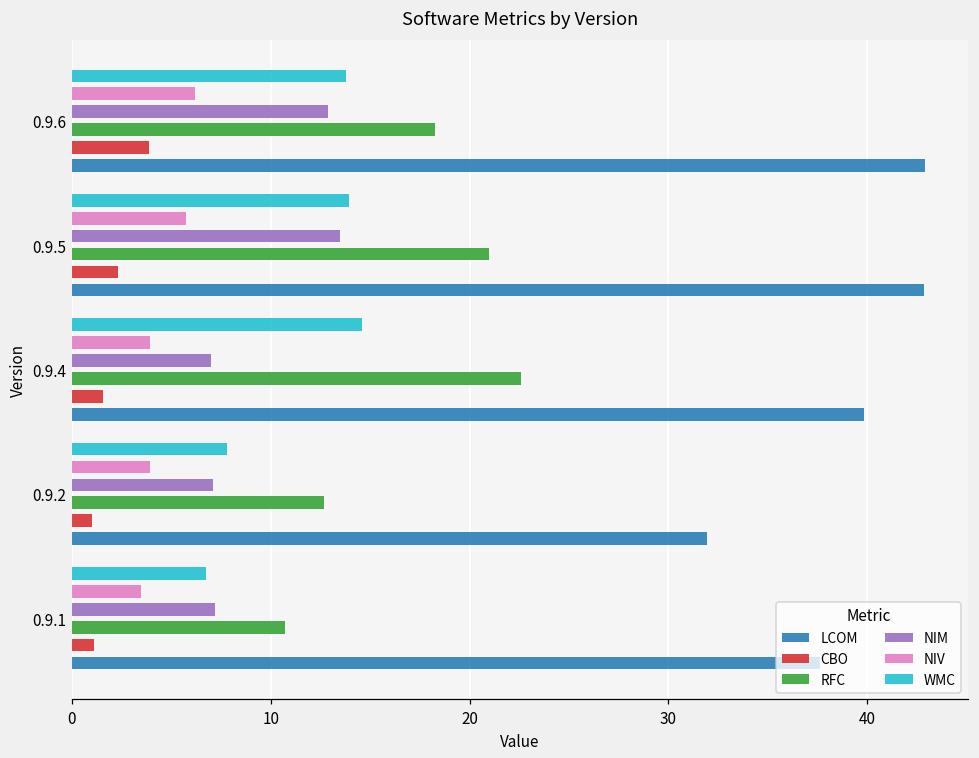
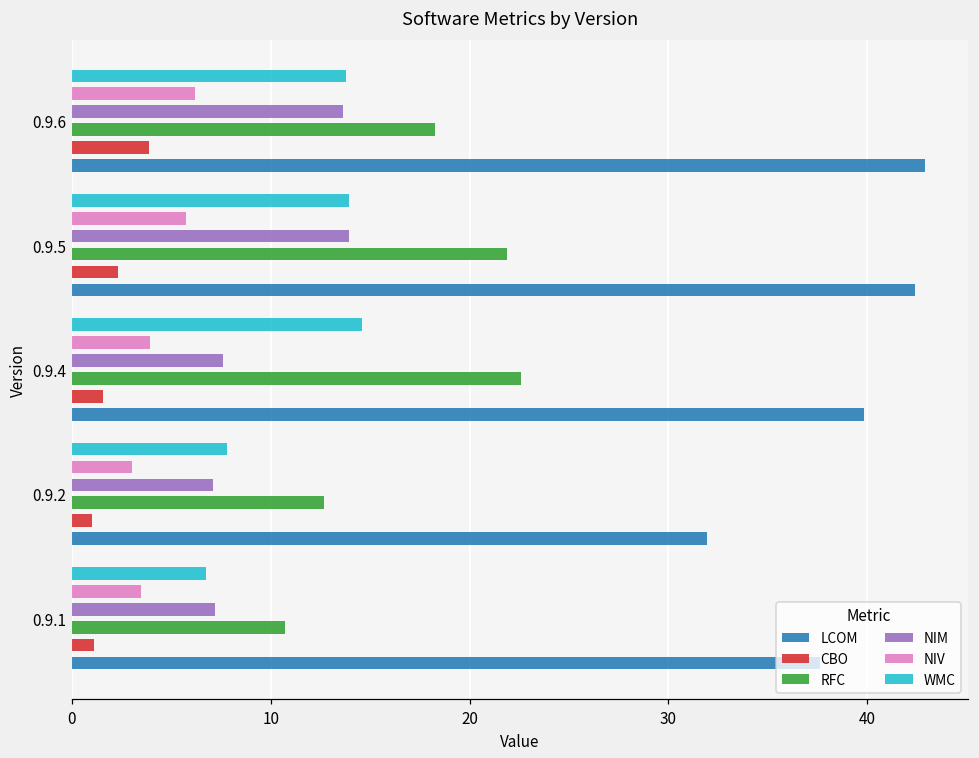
  {
    "LCOM": {
      "0.9.6": 42.9,
-     "0.9.5": 42.8,
+     "0.9.5": 42.4,
      "0.9.4": 39.8,
      "0.9.2": 31.9
    },
    "CBO": {
      "0.9.6": 3.9,
      "0.9.5": 2.3,
      "0.9.4": 1.6,
      "0.9.2": 1.0,
      "0.9.1": 1.1
    },
    "RFC": {
      "0.9.6": 18.3,
-     "0.9.5": 21.0,
+     "0.9.5": 21.9,
      "0.9.4": 22.6,
      "0.9.2": 12.7,
      "0.9.1": 10.7
    },
    "NIM": {
-     "0.9.6": 12.9,
-     "0.9.5": 13.5,
-     "0.9.4": 7.0,
+     "0.9.6": 13.6,
+     "0.9.5": 14.0,
+     "0.9.4": 7.6,
      "0.9.2": 7.1,
      "0.9.1": 7.2
    },
    "NIV": {
      "0.9.6": 6.2,
      "0.9.5": 5.8,
      "0.9.4": 3.9,
-     "0.9.2": 3.9,
+     "0.9.2": 3.0,
      "0.9.1": 3.5
    },
    "WMC": {
      "0.9.6": 13.8,
      "0.9.5": 14.0,
      "0.9.4": 14.6,
      "0.9.2": 7.8,
      "0.9.1": 6.7
    }
  }
